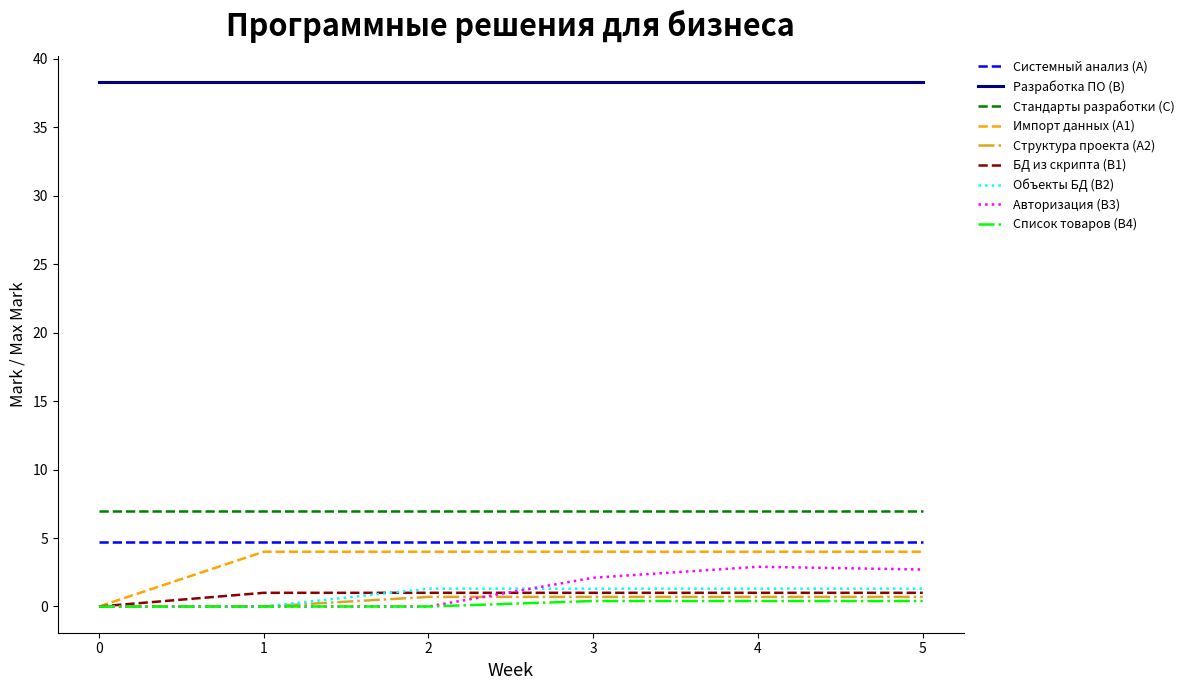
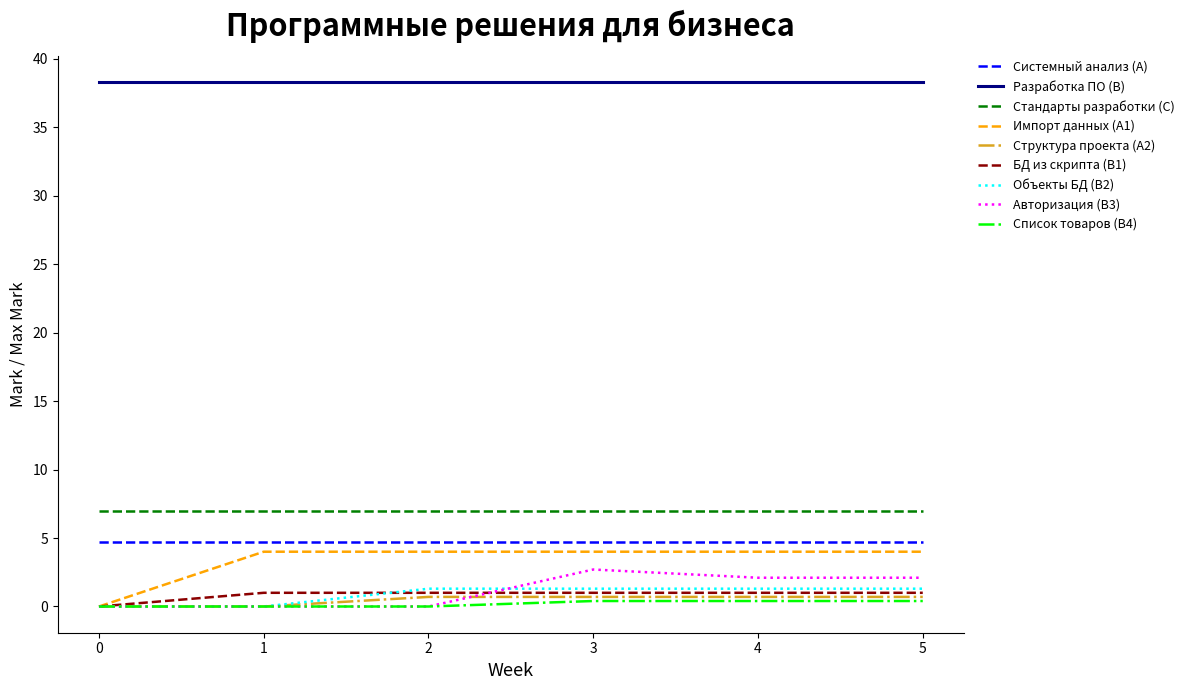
  {
    "Системный анализ (A)": {
      "0": 4.7,
      "1": 4.7,
      "2": 4.7,
      "3": 4.7,
      "4": 4.7,
      "5": 4.7
    },
    "Разработка ПО (B)": {
      "0": 38.3,
      "1": 38.3,
      "2": 38.3,
      "3": 38.3,
      "4": 38.3,
      "5": 38.3
    },
    "Стандарты разработки (C)": {
      "0": 7.0,
      "1": 7.0,
      "2": 7.0,
      "3": 7.0,
      "4": 7.0,
      "5": 7.0
    },
    "БД из скрипта (B1)": {
      "1": 1.0,
      "2": 1.0,
      "3": 1.0,
      "4": 1.0,
      "5": 1.0
    },
    "Объекты БД (B2)": {
      "2": 1.3,
      "3": 1.3,
      "4": 1.3,
      "5": 1.3
    },
    "Авторизация (B3)": {
-     "3": 2.1,
-     "4": 2.9,
-     "5": 2.7
+     "3": 2.7,
+     "4": 2.1,
+     "5": 2.1
    },
    "Список товаров (B4)": {
      "3": 0.4,
      "4": 0.4,
      "5": 0.4
    }
  }
